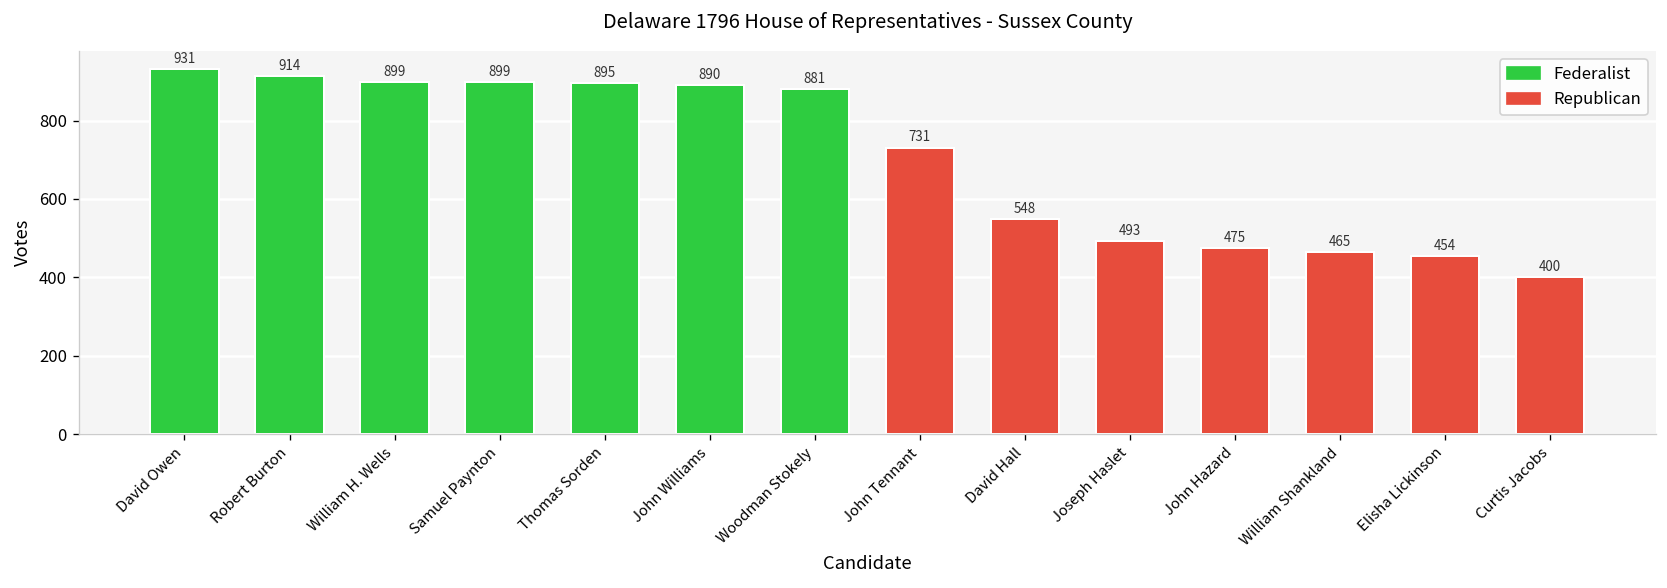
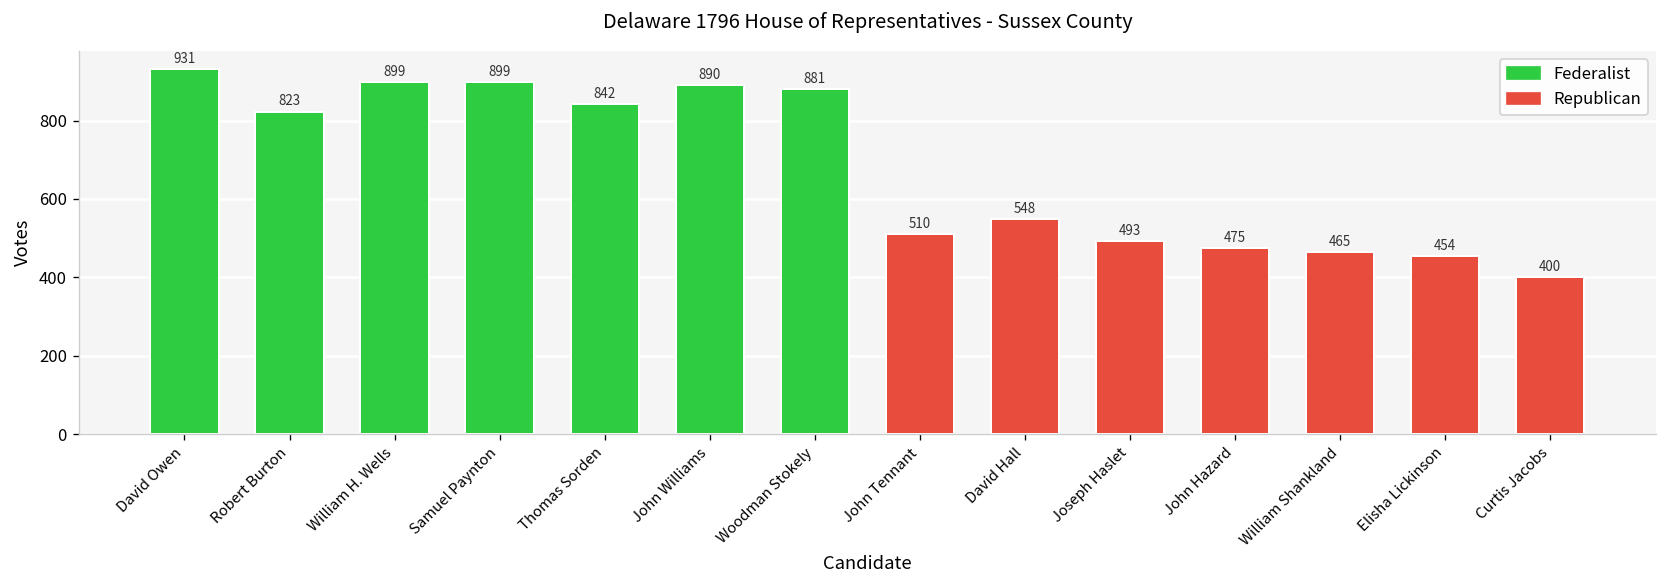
  {
    "David Owen": 931,
-   "Robert Burton": 914,
+   "Robert Burton": 823,
    "William H. Wells": 899,
    "Samuel Paynton": 899,
-   "Thomas Sorden": 895,
+   "Thomas Sorden": 842,
    "John Williams": 890,
    "Woodman Stokely": 881,
-   "John Tennant": 731,
+   "John Tennant": 510,
    "David Hall": 548,
    "Joseph Haslet": 493,
    "John Hazard": 475,
    "William Shankland": 465,
    "Elisha Lickinson": 454,
    "Curtis Jacobs": 400
  }
